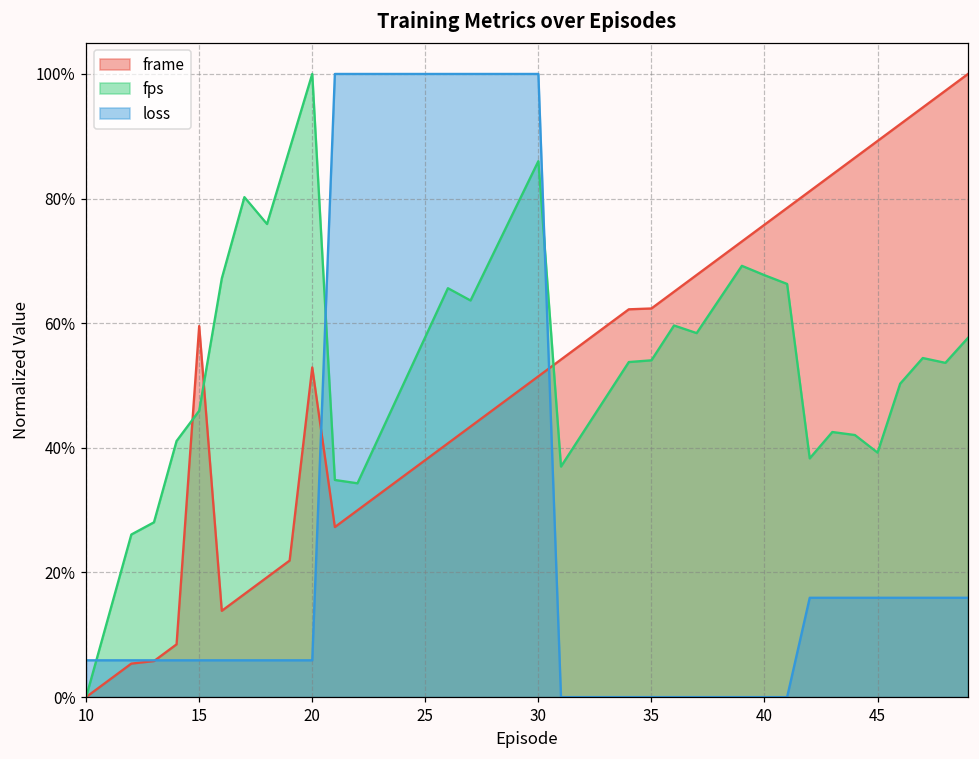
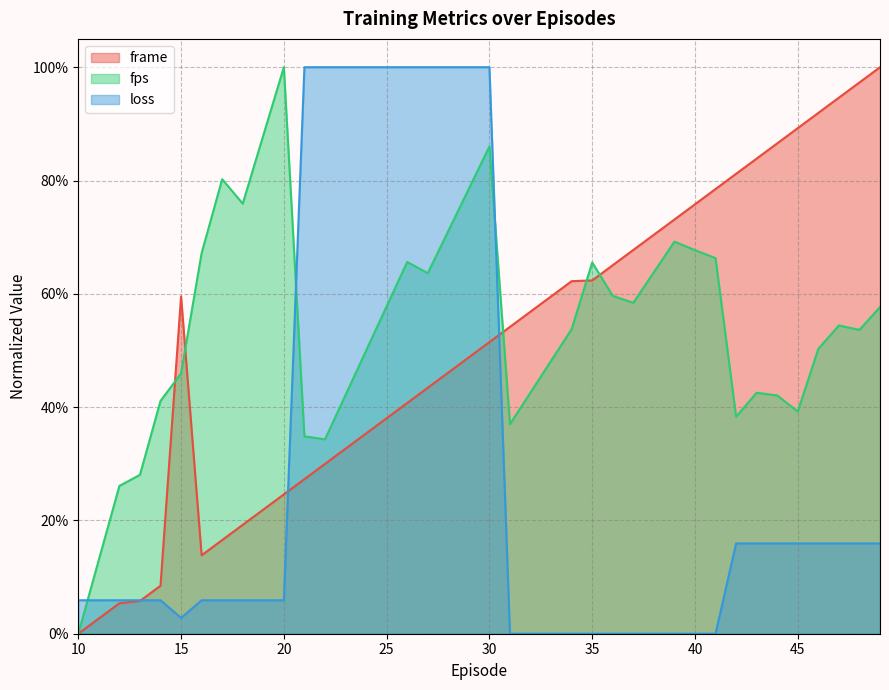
  {
    "frame": {
      "15": "60%",
-     "20": "53%",
+     "20": "25%",
      "25": "38%",
      "30": "51%",
      "35": "62%",
      "40": "76%",
      "45": "89%"
    },
    "fps": {
      "15": "46%",
      "20": "100%",
      "25": "58%",
      "30": "86%",
-     "35": "54%",
+     "35": "66%",
      "40": "68%",
      "45": "39%"
    },
    "loss": {
      "10": "6%",
-     "15": "6%",
+     "15": "3%",
      "20": "6%",
      "25": "100%",
      "30": "100%",
      "35": "0%",
      "40": "0%",
      "45": "16%"
    }
  }
